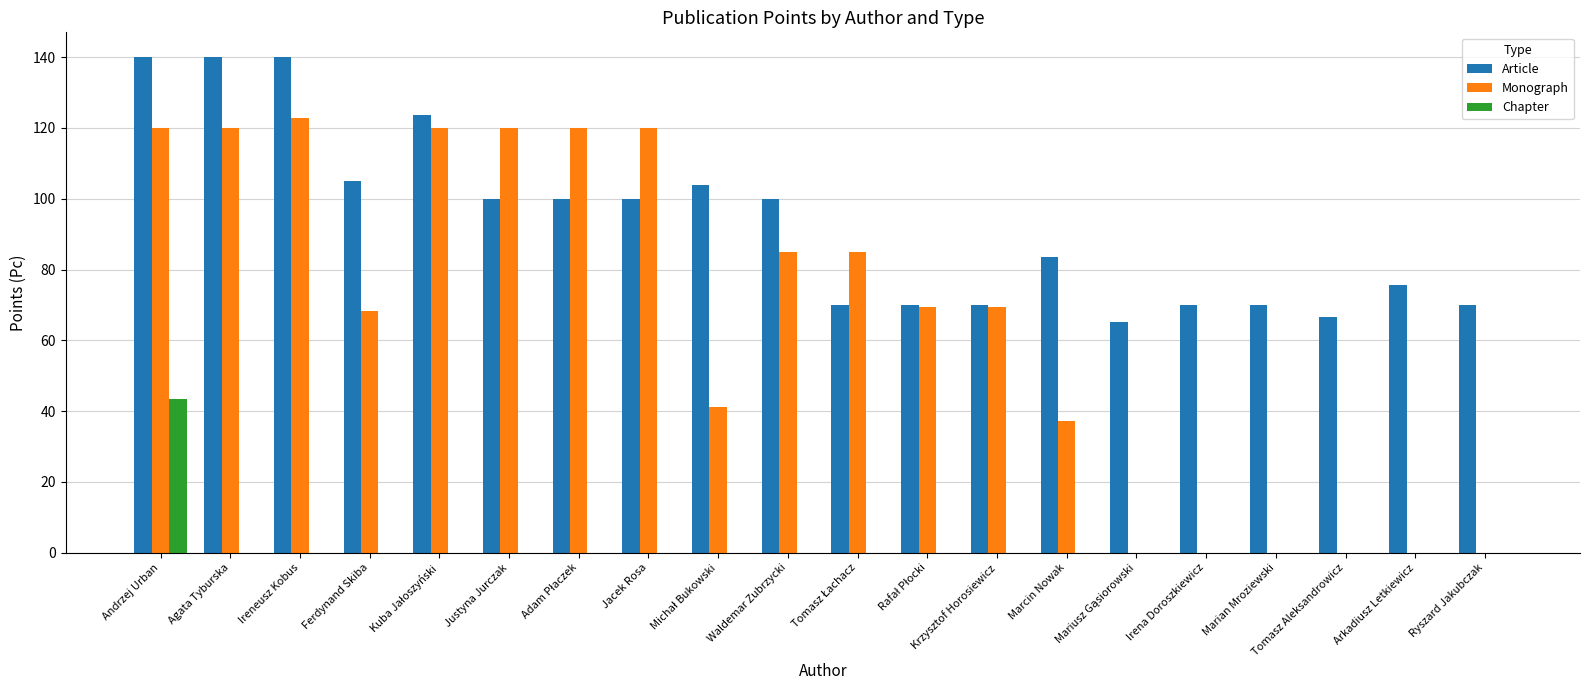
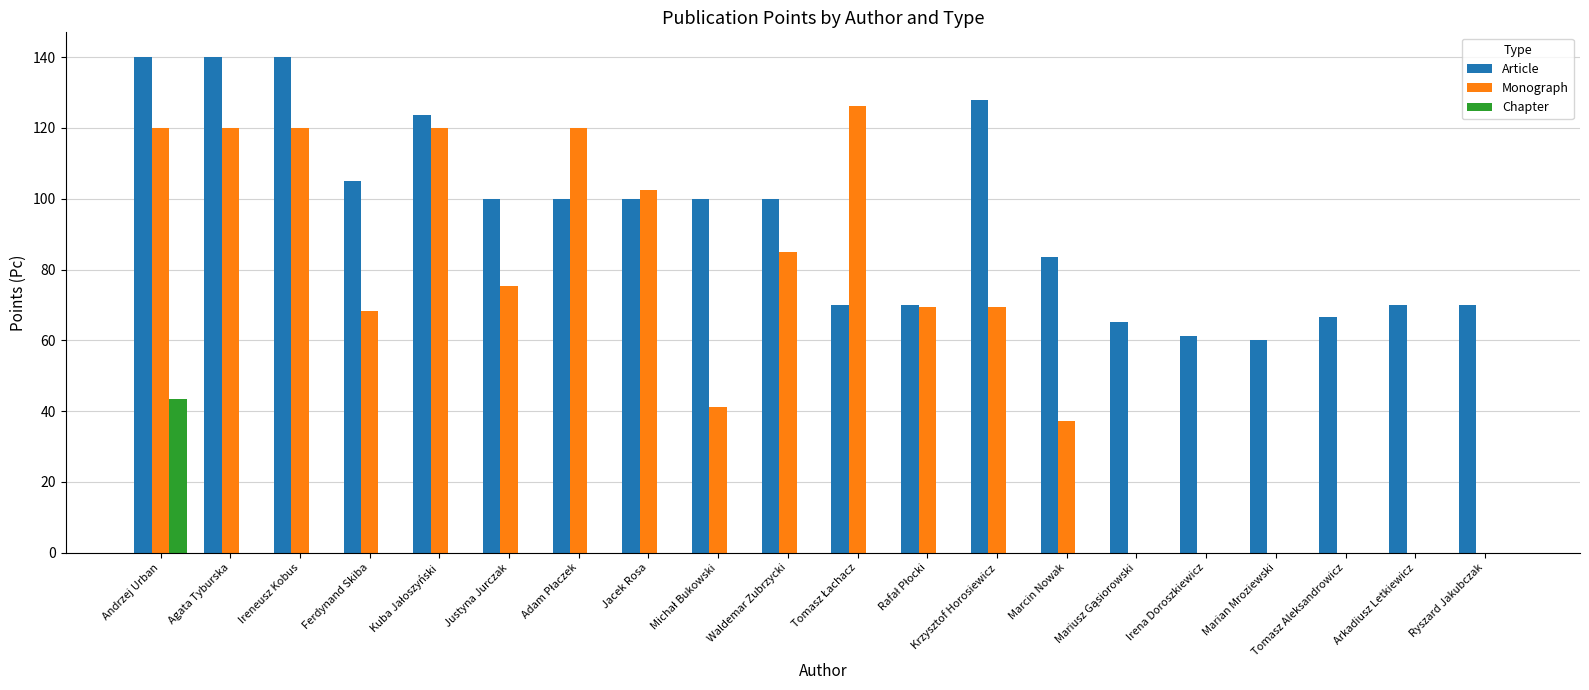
  {
    "Article": {
      "Andrzej Urban": 140,
      "Agata Tyburska": 140,
      "Ireneusz Kobus": 140,
      "Ferdynand Skiba": 105,
      "Kuba Jałoszyński": 124,
      "Justyna Jurczak": 100,
      "Adam Płaczek": 100,
      "Jacek Rosa": 100,
-     "Michał Bukowski": 104,
+     "Michał Bukowski": 100,
      "Waldemar Zubrzycki": 100,
      "Tomasz Łachacz": 70,
      "Rafał Płocki": 70,
-     "Krzysztof Horosiewicz": 70,
+     "Krzysztof Horosiewicz": 128,
      "Marcin Nowak": 84,
      "Mariusz Gąsiorowski": 65,
-     "Irena Doroszkiewicz": 70,
-     "Marian Mroziewski": 70,
+     "Irena Doroszkiewicz": 61,
+     "Marian Mroziewski": 60,
      "Tomasz Aleksandrowicz": 67,
-     "Arkadiusz Letkiewicz": 76,
+     "Arkadiusz Letkiewicz": 70,
      "Ryszard Jakubczak": 70
    },
    "Monograph": {
      "Andrzej Urban": 120,
      "Agata Tyburska": 120,
-     "Ireneusz Kobus": 123,
+     "Ireneusz Kobus": 120,
      "Ferdynand Skiba": 68,
      "Kuba Jałoszyński": 120,
-     "Justyna Jurczak": 120,
+     "Justyna Jurczak": 75,
      "Adam Płaczek": 120,
-     "Jacek Rosa": 120,
+     "Jacek Rosa": 103,
      "Michał Bukowski": 41,
      "Waldemar Zubrzycki": 85,
-     "Tomasz Łachacz": 85,
+     "Tomasz Łachacz": 126,
      "Rafał Płocki": 69,
      "Krzysztof Horosiewicz": 69,
      "Marcin Nowak": 37,
      "Mariusz Gąsiorowski": 0,
      "Irena Doroszkiewicz": 0,
      "Marian Mroziewski": 0,
      "Tomasz Aleksandrowicz": 0,
      "Arkadiusz Letkiewicz": 0,
      "Ryszard Jakubczak": 0
    },
    "Chapter": {
      "Andrzej Urban": 44,
      "Agata Tyburska": 0,
      "Ireneusz Kobus": 0,
      "Ferdynand Skiba": 0,
      "Kuba Jałoszyński": 0,
      "Justyna Jurczak": 0,
      "Adam Płaczek": 0,
      "Jacek Rosa": 0,
      "Michał Bukowski": 0,
      "Waldemar Zubrzycki": 0,
      "Tomasz Łachacz": 0,
      "Rafał Płocki": 0,
      "Krzysztof Horosiewicz": 0,
      "Marcin Nowak": 0,
      "Mariusz Gąsiorowski": 0,
      "Irena Doroszkiewicz": 0,
      "Marian Mroziewski": 0,
      "Tomasz Aleksandrowicz": 0,
      "Arkadiusz Letkiewicz": 0,
      "Ryszard Jakubczak": 0
    }
  }
